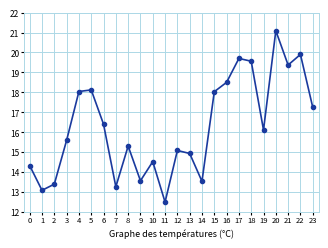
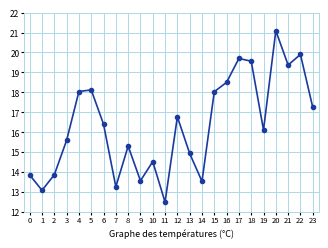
  {
-   "0": 14.3,
+   "0": 13.9,
    "1": 13.1,
-   "2": 13.4,
+   "2": 13.9,
    "3": 15.6,
    "4": 18.0,
    "5": 18.1,
    "6": 16.4,
    "7": 13.3,
    "8": 15.3,
    "9": 13.6,
    "10": 14.5,
    "11": 12.5,
-   "12": 15.1,
+   "12": 16.8,
    "13": 14.9,
    "14": 13.5,
    "15": 18.0,
    "16": 18.5,
    "17": 19.7,
    "18": 19.6,
    "19": 16.1,
    "20": 21.1,
    "21": 19.4,
    "22": 19.9,
    "23": 17.3
  }
